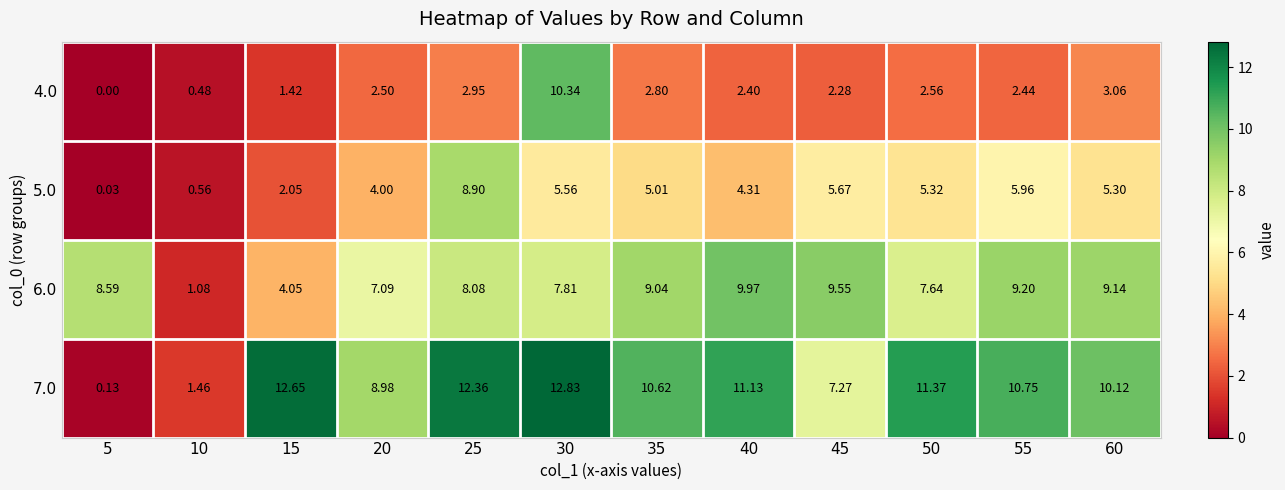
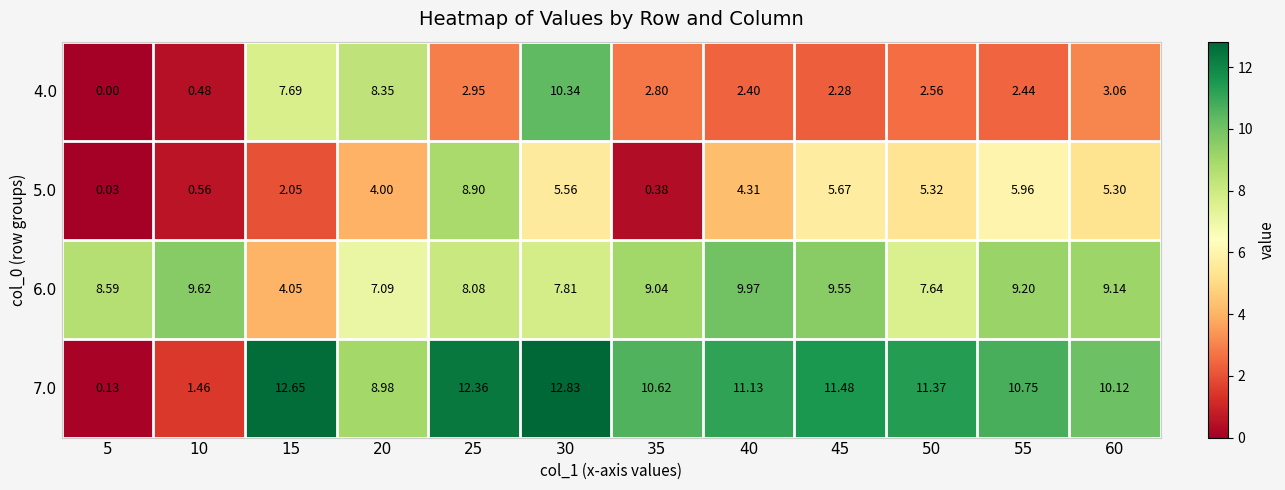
  {
    "4.0": {
      "5": 0.00,
      "10": 0.48,
-     "15": 1.42,
-     "20": 2.50,
+     "15": 7.69,
+     "20": 8.35,
      "25": 2.95,
      "30": 10.34,
      "35": 2.80,
      "40": 2.40,
      "45": 2.28,
      "50": 2.56,
      "55": 2.44,
      "60": 3.06
    },
    "5.0": {
      "5": 0.03,
      "10": 0.56,
      "15": 2.05,
      "20": 4.00,
      "25": 8.90,
      "30": 5.56,
-     "35": 5.01,
+     "35": 0.38,
      "40": 4.31,
      "45": 5.67,
      "50": 5.32,
      "55": 5.96,
      "60": 5.30
    },
    "6.0": {
      "5": 8.59,
-     "10": 1.08,
+     "10": 9.62,
      "15": 4.05,
      "20": 7.09,
      "25": 8.08,
      "30": 7.81,
      "35": 9.04,
      "40": 9.97,
      "45": 9.55,
      "50": 7.64,
      "55": 9.20,
      "60": 9.14
    },
    "7.0": {
      "5": 0.13,
      "10": 1.46,
      "15": 12.65,
      "20": 8.98,
      "25": 12.36,
      "30": 12.83,
      "35": 10.62,
      "40": 11.13,
-     "45": 7.27,
+     "45": 11.48,
      "50": 11.37,
      "55": 10.75,
      "60": 10.12
    }
  }
